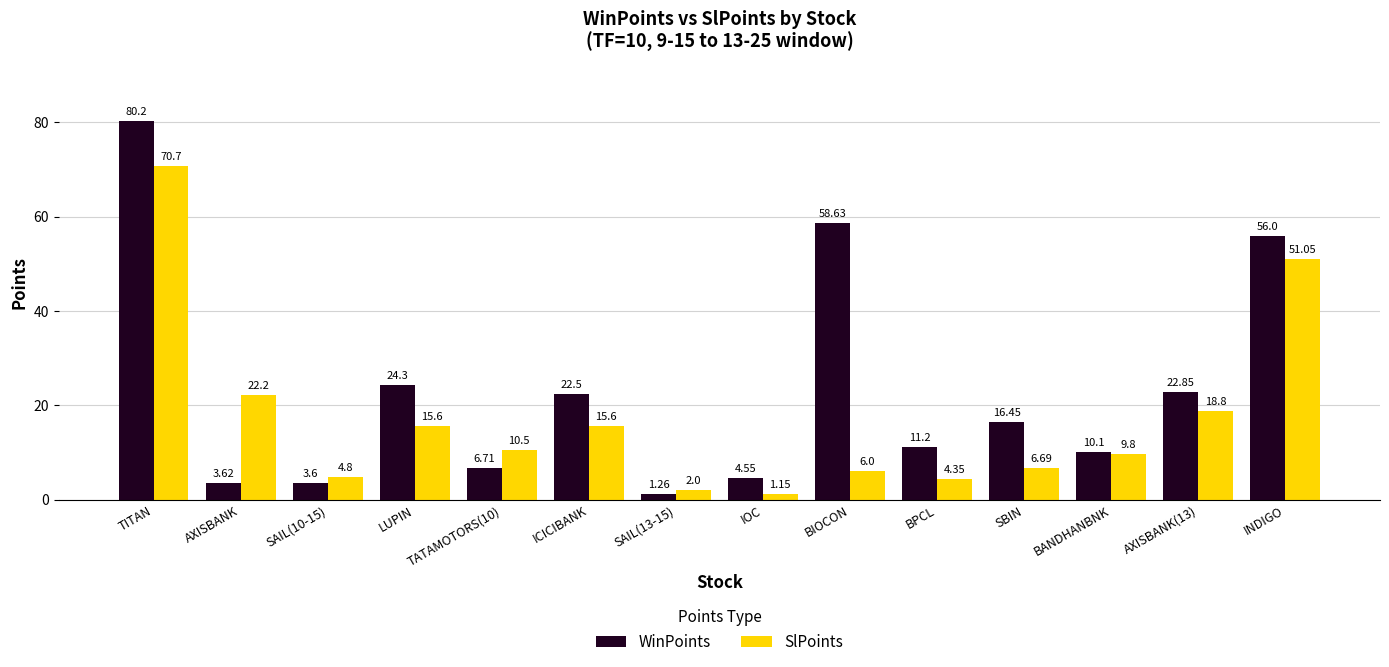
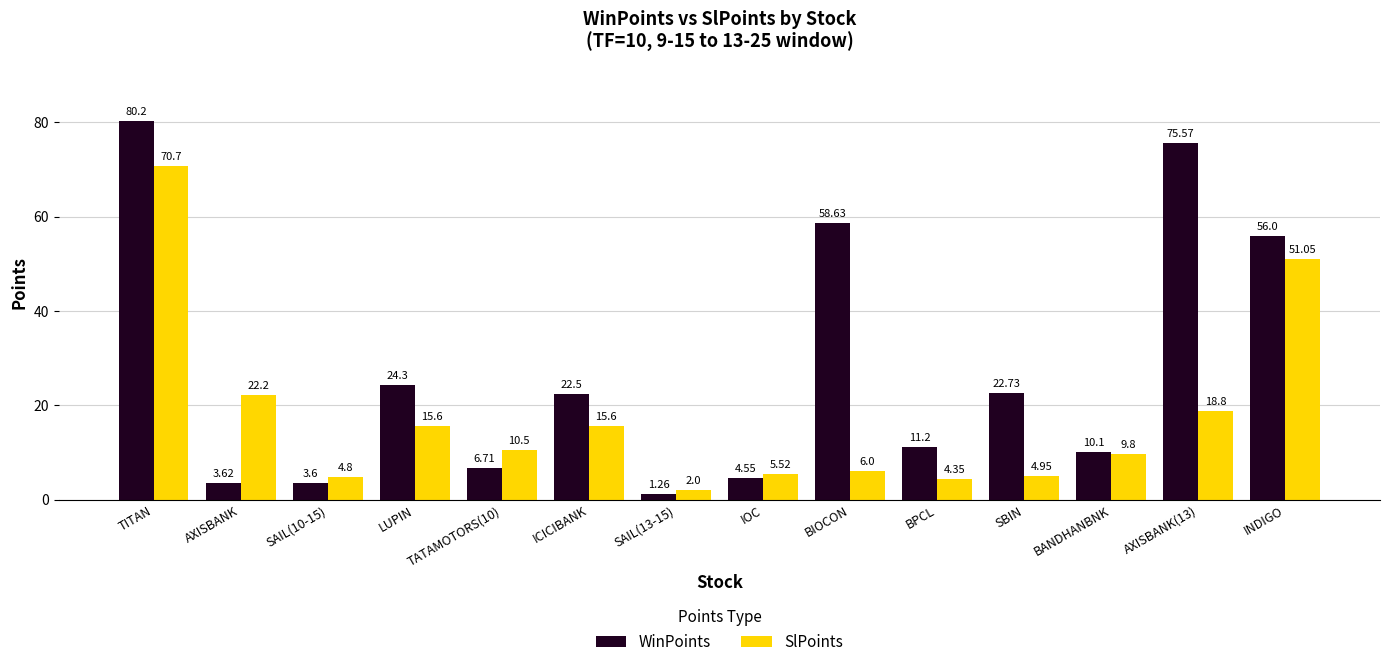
  {
    "WinPoints": {
      "TITAN": 80.2,
      "AXISBANK": 3.62,
      "SAIL(10-15)": 3.6,
      "LUPIN": 24.3,
      "TATAMOTORS(10)": 6.71,
      "ICICIBANK": 22.5,
      "SAIL(13-15)": 1.26,
      "IOC": 4.55,
      "BIOCON": 58.63,
      "BPCL": 11.2,
-     "SBIN": 16.45,
+     "SBIN": 22.73,
      "BANDHANBNK": 10.1,
-     "AXISBANK(13)": 22.85,
+     "AXISBANK(13)": 75.57,
      "INDIGO": 56.0
    },
    "SlPoints": {
      "TITAN": 70.7,
      "AXISBANK": 22.2,
      "SAIL(10-15)": 4.8,
      "LUPIN": 15.6,
      "TATAMOTORS(10)": 10.5,
      "ICICIBANK": 15.6,
      "SAIL(13-15)": 2.0,
-     "IOC": 1.15,
+     "IOC": 5.52,
      "BIOCON": 6.0,
      "BPCL": 4.35,
-     "SBIN": 6.69,
+     "SBIN": 4.95,
      "BANDHANBNK": 9.8,
      "AXISBANK(13)": 18.8,
      "INDIGO": 51.05
    }
  }
